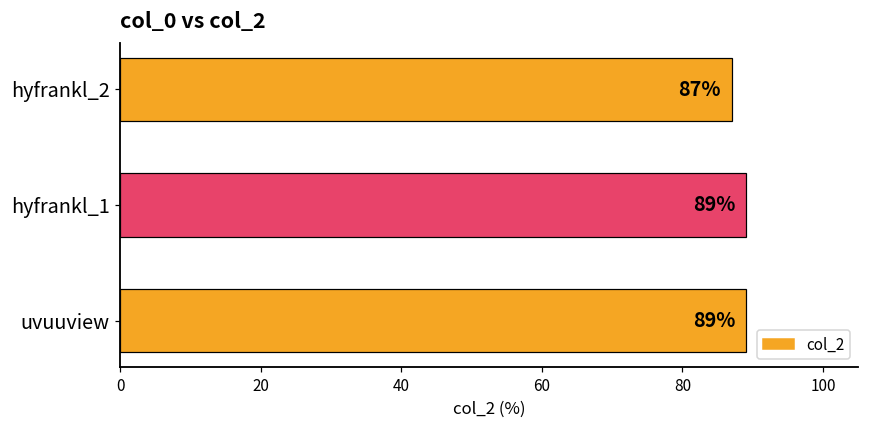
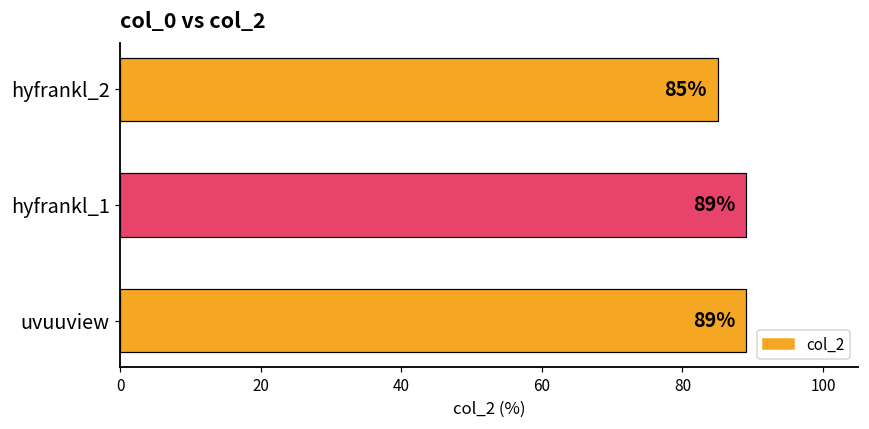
  {
-   "hyfrankl_2": "87%",
+   "hyfrankl_2": "85%",
    "hyfrankl_1": "89%",
    "uvuuview": "89%"
  }
